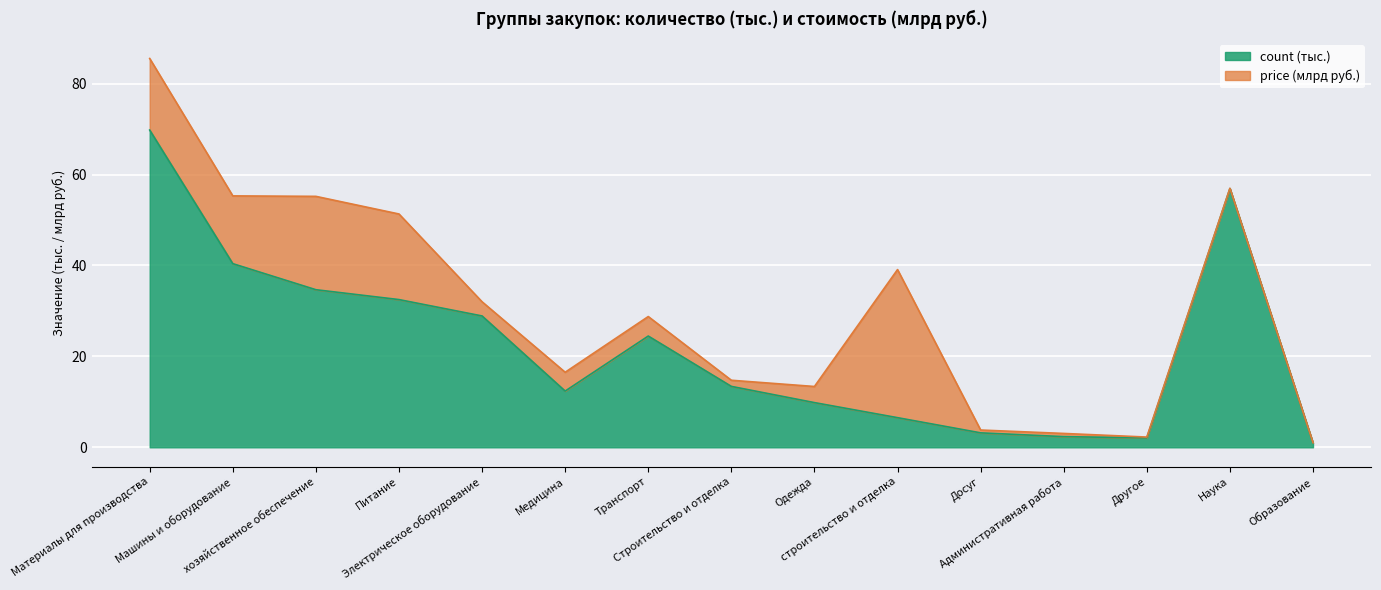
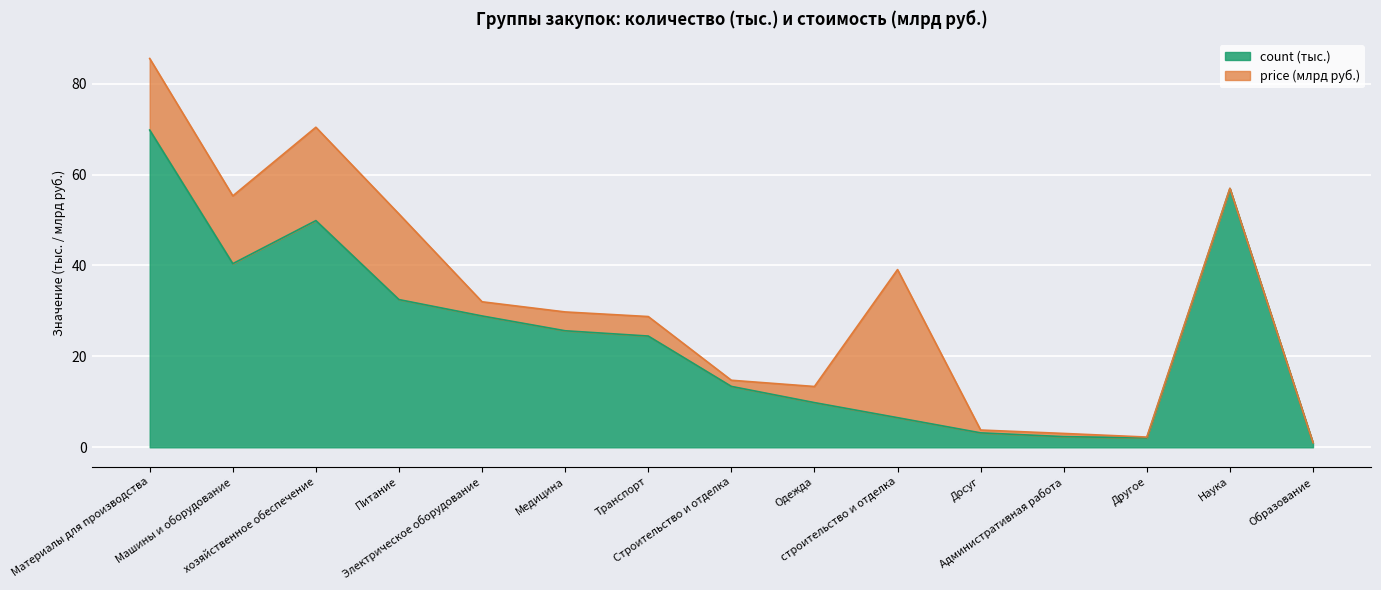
  {
    "count (тыс.)": {
      "Материалы для производства": 70,
      "Машины и оборудование": 40,
-     "хозяйственное обеспечение": 35,
+     "хозяйственное обеспечение": 50,
      "Питание": 32,
      "Электрическое оборудование": 29,
-     "Медицина": 12,
+     "Медицина": 26,
      "Транспорт": 24,
      "Строительство и отделка": 13,
      "Одежда": 10,
      "строительство и отделка": 7,
      "Досуг": 3,
      "Административная работа": 2
    },
    "price (млрд руб.)": {
      "Материалы для производства": 16,
      "Машины и оборудование": 15,
      "хозяйственное обеспечение": 21,
      "Питание": 19,
      "Электрическое оборудование": 3,
      "Медицина": 4,
      "Транспорт": 4,
      "Строительство и отделка": 1,
      "Одежда": 4,
      "строительство и отделка": 33,
      "Досуг": 1,
      "Административная работа": 1
    }
  }
